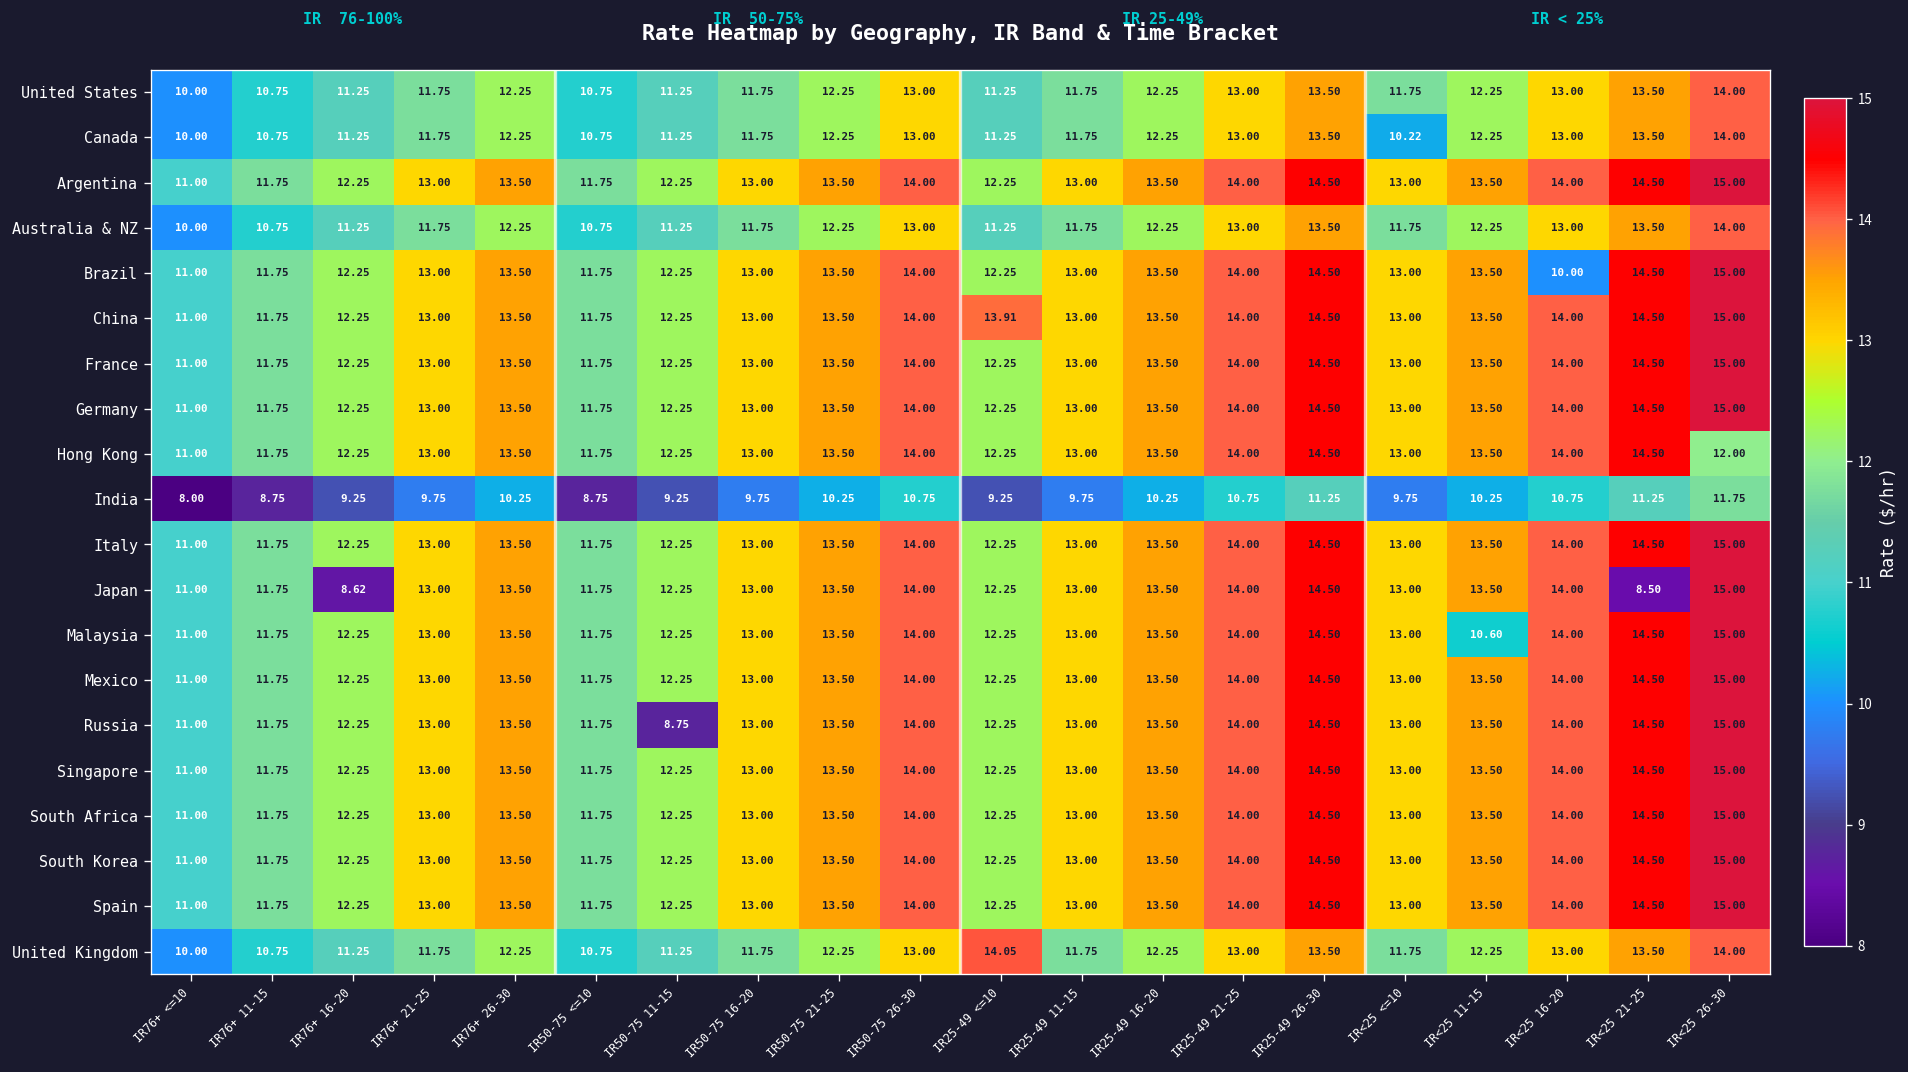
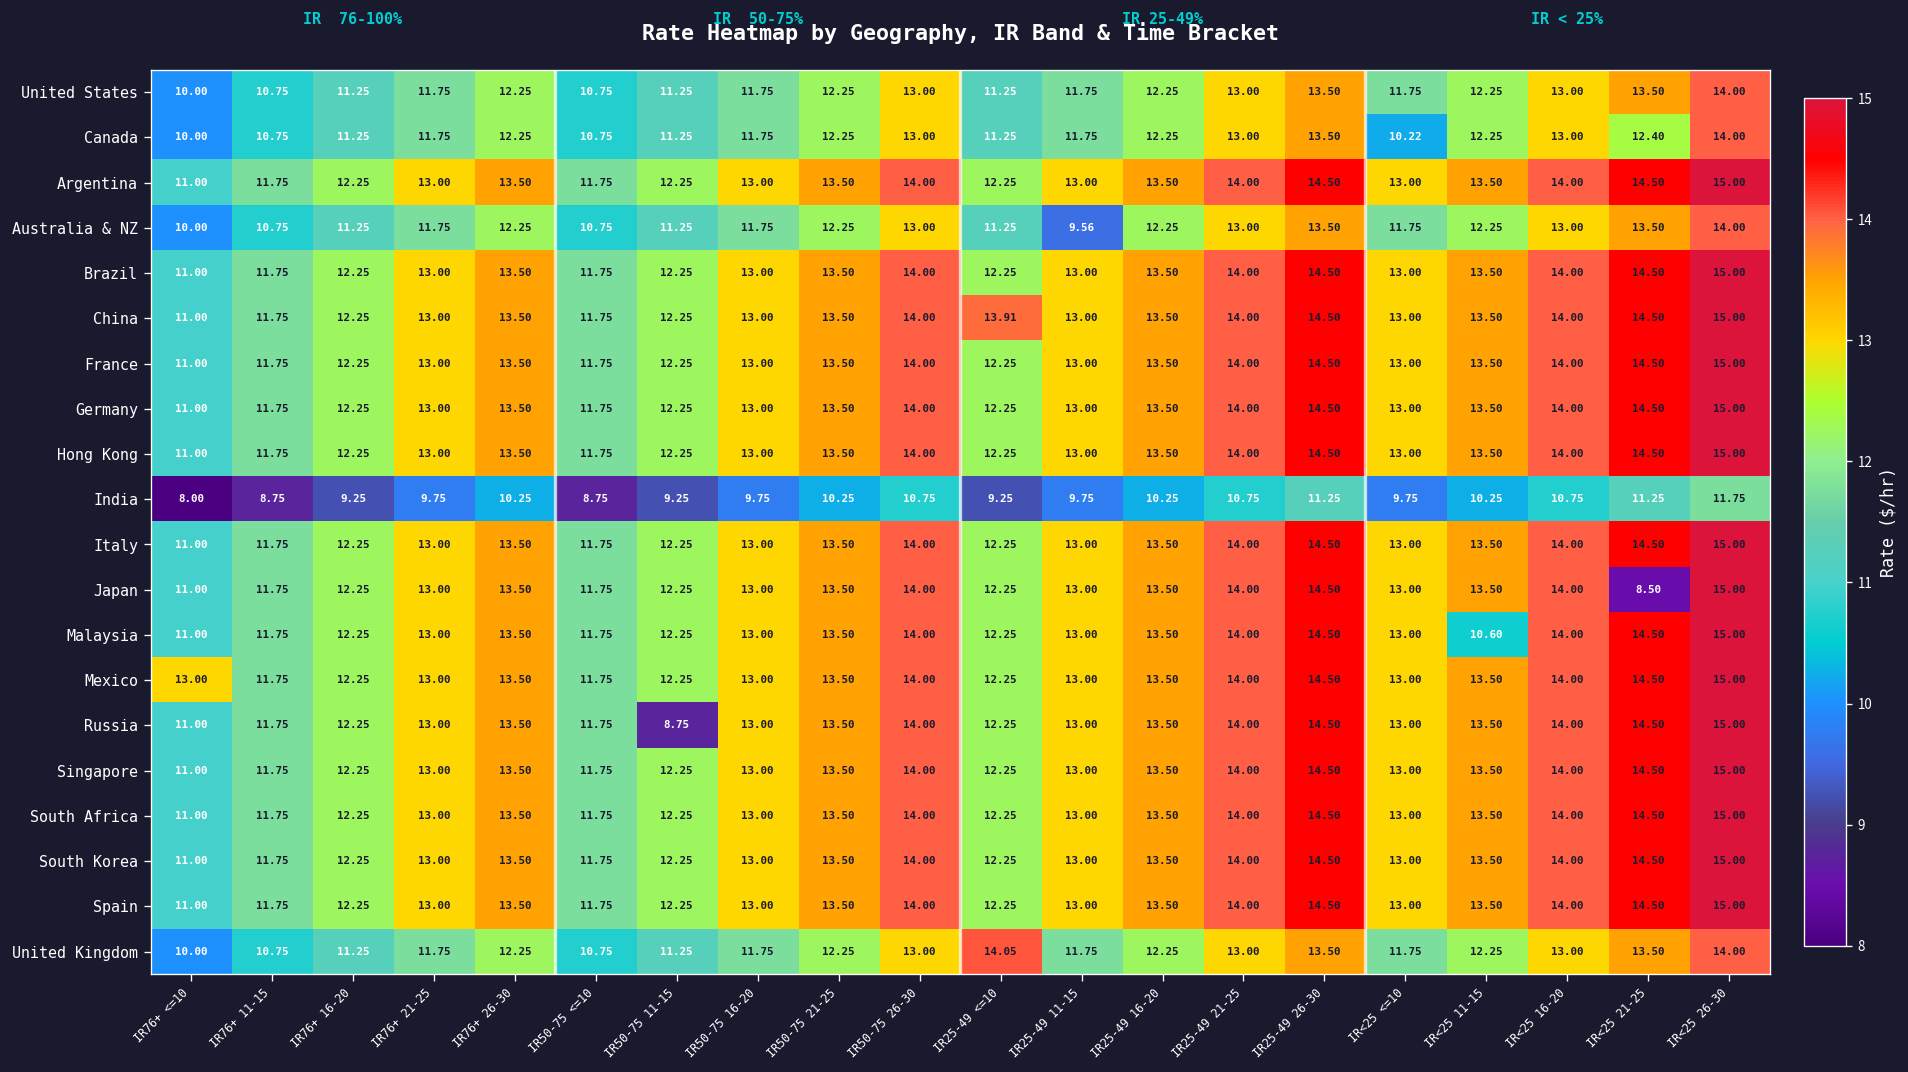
  {
    "Canada": {
      "IR76+ <=10": 10.00,
      "IR76+ 11-15": 10.75,
      "IR76+ 16-20": 11.25,
      "IR76+ 21-25": 11.75,
      "IR76+ 26-30": 12.25,
      "IR50-75 <=10": 10.75,
      "IR50-75 11-15": 11.25,
      "IR50-75 16-20": 11.75,
      "IR50-75 21-25": 12.25,
      "IR50-75 26-30": 13.00,
      "IR25-49 <=10": 11.25,
      "IR25-49 11-15": 11.75,
      "IR25-49 16-20": 12.25,
      "IR25-49 21-25": 13.00,
      "IR25-49 26-30": 13.50,
      "IR<25 <=10": 10.22,
      "IR<25 11-15": 12.25,
      "IR<25 16-20": 13.00,
-     "IR<25 21-25": 13.50,
+     "IR<25 21-25": 12.40,
      "IR<25 26-30": 14.00
    },
    "Australia & NZ": {
      "IR76+ <=10": 10.00,
      "IR76+ 11-15": 10.75,
      "IR76+ 16-20": 11.25,
      "IR76+ 21-25": 11.75,
      "IR76+ 26-30": 12.25,
      "IR50-75 <=10": 10.75,
      "IR50-75 11-15": 11.25,
      "IR50-75 16-20": 11.75,
      "IR50-75 21-25": 12.25,
      "IR50-75 26-30": 13.00,
      "IR25-49 <=10": 11.25,
-     "IR25-49 11-15": 11.75,
+     "IR25-49 11-15": 9.56,
      "IR25-49 16-20": 12.25,
      "IR25-49 21-25": 13.00,
      "IR25-49 26-30": 13.50,
      "IR<25 <=10": 11.75,
      "IR<25 11-15": 12.25,
      "IR<25 16-20": 13.00,
      "IR<25 21-25": 13.50,
      "IR<25 26-30": 14.00
    },
    "Brazil": {
      "IR76+ <=10": 11.00,
      "IR76+ 11-15": 11.75,
      "IR76+ 16-20": 12.25,
      "IR76+ 21-25": 13.00,
      "IR76+ 26-30": 13.50,
      "IR50-75 <=10": 11.75,
      "IR50-75 11-15": 12.25,
      "IR50-75 16-20": 13.00,
      "IR50-75 21-25": 13.50,
      "IR50-75 26-30": 14.00,
      "IR25-49 <=10": 12.25,
      "IR25-49 11-15": 13.00,
      "IR25-49 16-20": 13.50,
      "IR25-49 21-25": 14.00,
      "IR25-49 26-30": 14.50,
      "IR<25 <=10": 13.00,
      "IR<25 11-15": 13.50,
-     "IR<25 16-20": 10.00,
+     "IR<25 16-20": 14.00,
      "IR<25 21-25": 14.50,
      "IR<25 26-30": 15.00
    },
    "Hong Kong": {
      "IR76+ <=10": 11.00,
      "IR76+ 11-15": 11.75,
      "IR76+ 16-20": 12.25,
      "IR76+ 21-25": 13.00,
      "IR76+ 26-30": 13.50,
      "IR50-75 <=10": 11.75,
      "IR50-75 11-15": 12.25,
      "IR50-75 16-20": 13.00,
      "IR50-75 21-25": 13.50,
      "IR50-75 26-30": 14.00,
      "IR25-49 <=10": 12.25,
      "IR25-49 11-15": 13.00,
      "IR25-49 16-20": 13.50,
      "IR25-49 21-25": 14.00,
      "IR25-49 26-30": 14.50,
      "IR<25 <=10": 13.00,
      "IR<25 11-15": 13.50,
      "IR<25 16-20": 14.00,
      "IR<25 21-25": 14.50,
-     "IR<25 26-30": 12.00
+     "IR<25 26-30": 15.00
    },
    "Japan": {
      "IR76+ <=10": 11.00,
      "IR76+ 11-15": 11.75,
-     "IR76+ 16-20": 8.62,
+     "IR76+ 16-20": 12.25,
      "IR76+ 21-25": 13.00,
      "IR76+ 26-30": 13.50,
      "IR50-75 <=10": 11.75,
      "IR50-75 11-15": 12.25,
      "IR50-75 16-20": 13.00,
      "IR50-75 21-25": 13.50,
      "IR50-75 26-30": 14.00,
      "IR25-49 <=10": 12.25,
      "IR25-49 11-15": 13.00,
      "IR25-49 16-20": 13.50,
      "IR25-49 21-25": 14.00,
      "IR25-49 26-30": 14.50,
      "IR<25 <=10": 13.00,
      "IR<25 11-15": 13.50,
      "IR<25 16-20": 14.00,
      "IR<25 21-25": 8.50,
      "IR<25 26-30": 15.00
    },
    "Mexico": {
-     "IR76+ <=10": 11.00,
+     "IR76+ <=10": 13.00,
      "IR76+ 11-15": 11.75,
      "IR76+ 16-20": 12.25,
      "IR76+ 21-25": 13.00,
      "IR76+ 26-30": 13.50,
      "IR50-75 <=10": 11.75,
      "IR50-75 11-15": 12.25,
      "IR50-75 16-20": 13.00,
      "IR50-75 21-25": 13.50,
      "IR50-75 26-30": 14.00,
      "IR25-49 <=10": 12.25,
      "IR25-49 11-15": 13.00,
      "IR25-49 16-20": 13.50,
      "IR25-49 21-25": 14.00,
      "IR25-49 26-30": 14.50,
      "IR<25 <=10": 13.00,
      "IR<25 11-15": 13.50,
      "IR<25 16-20": 14.00,
      "IR<25 21-25": 14.50,
      "IR<25 26-30": 15.00
    }
  }
